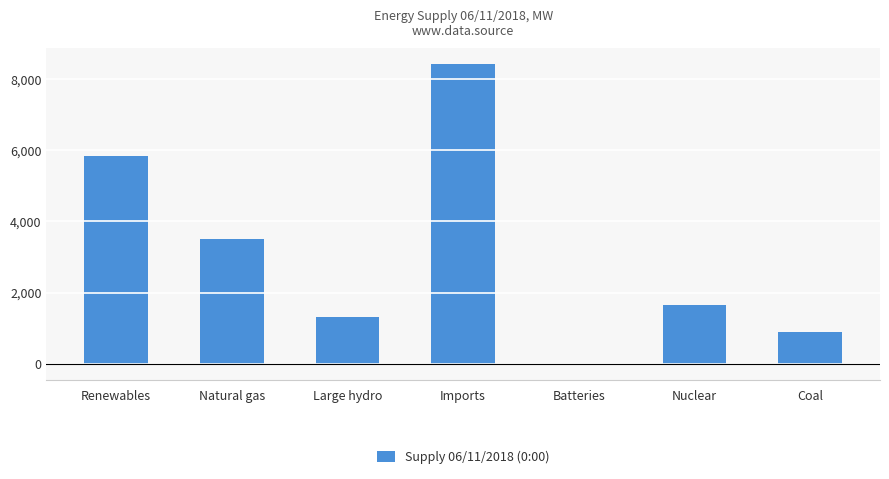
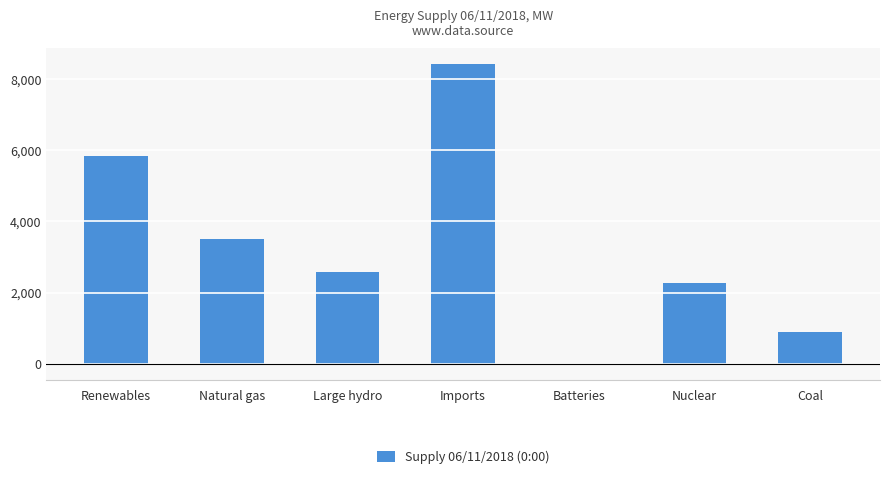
  {
    "Renewables": "5,800",
    "Natural gas": "3,500",
-   "Large hydro": "1,300",
+   "Large hydro": "2,600",
    "Imports": "8,400",
-   "Nuclear": "1,700",
+   "Nuclear": "2,300",
    "Coal": "900"
  }
